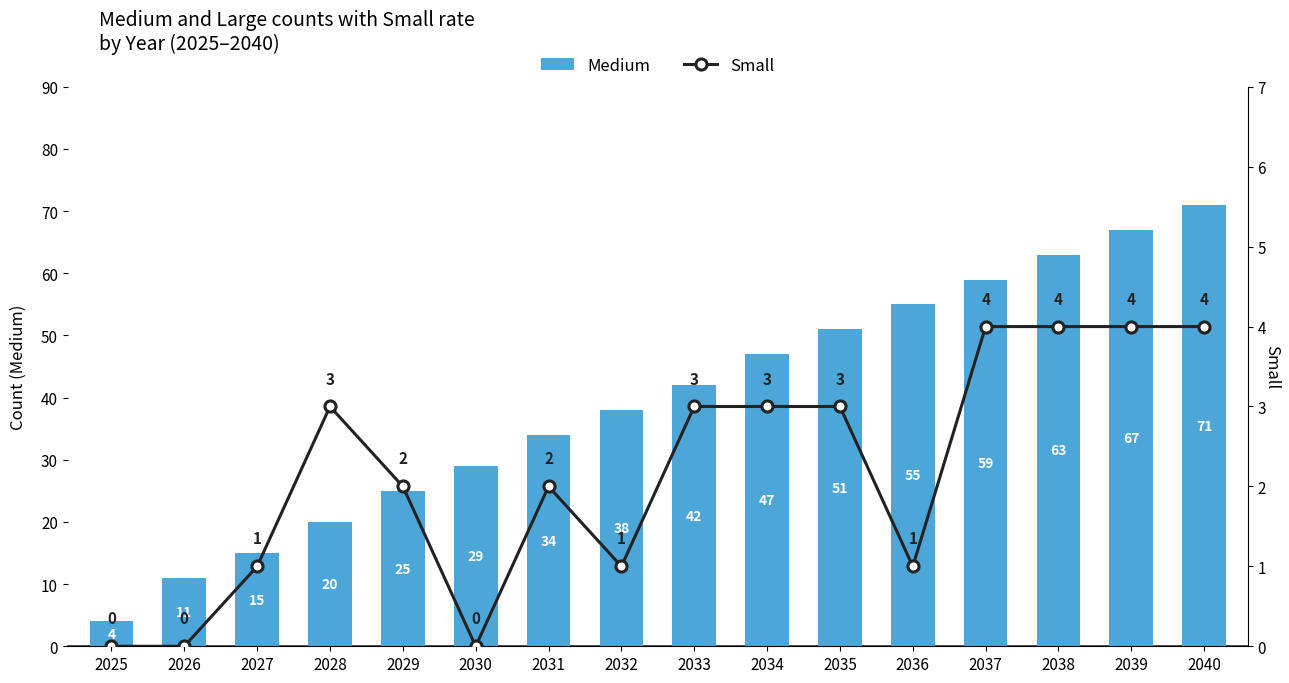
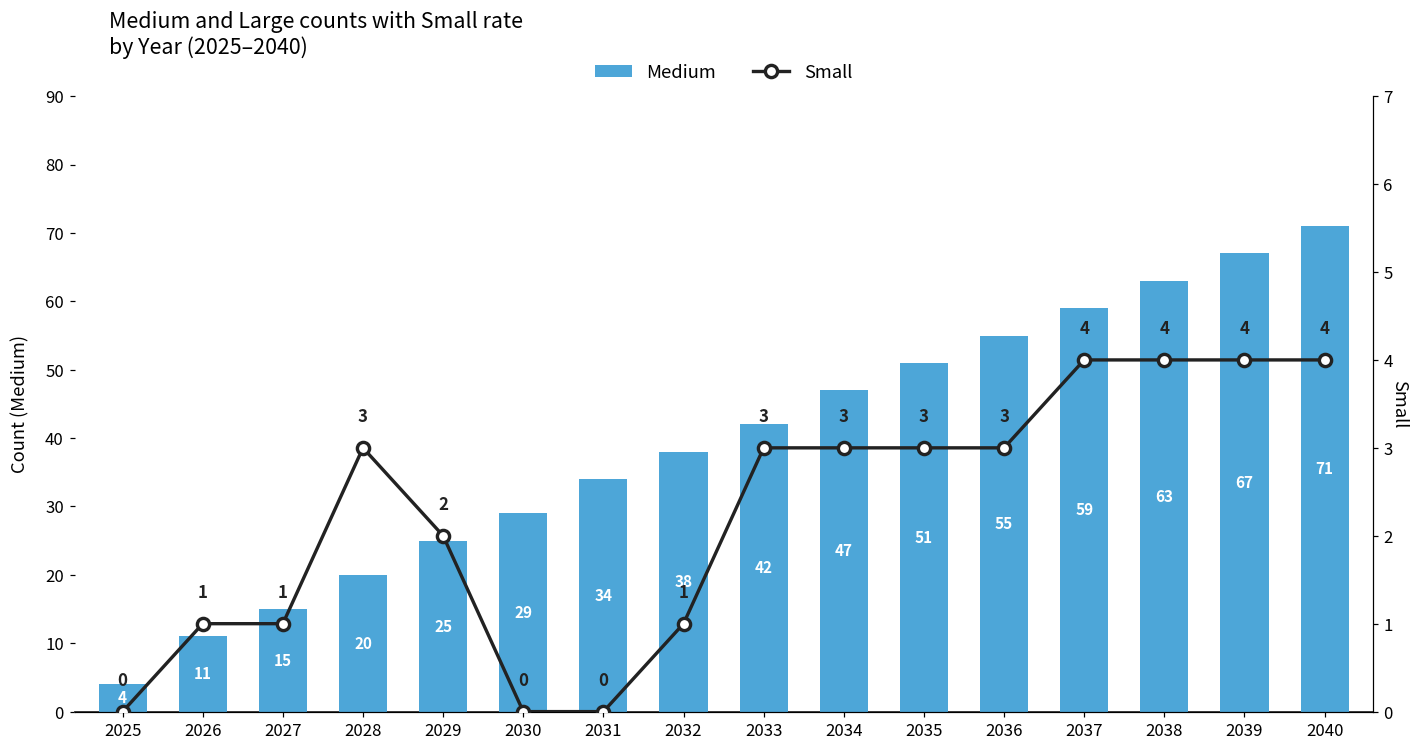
  {
    "Medium": {
      "2025": 4,
      "2026": 11,
      "2027": 15,
      "2028": 20,
      "2029": 25,
      "2030": 29,
      "2031": 34,
      "2033": 42,
      "2034": 47,
      "2035": 51,
      "2036": 55,
      "2037": 59,
      "2038": 63,
      "2039": 67,
      "2040": 71
    },
    "Small": {
      "2025": 0,
-     "2026": 0,
+     "2026": 1,
      "2027": 1,
      "2028": 3,
      "2029": 2,
      "2030": 0,
-     "2031": 2,
+     "2031": 0,
      "2033": 3,
      "2034": 3,
      "2035": 3,
-     "2036": 1,
+     "2036": 3,
      "2037": 4,
      "2038": 4,
      "2039": 4,
      "2040": 4
    }
  }
